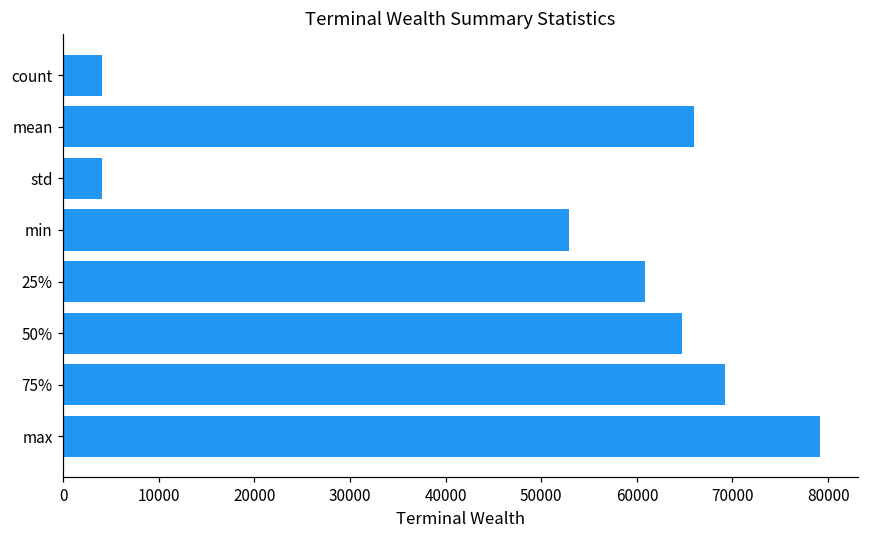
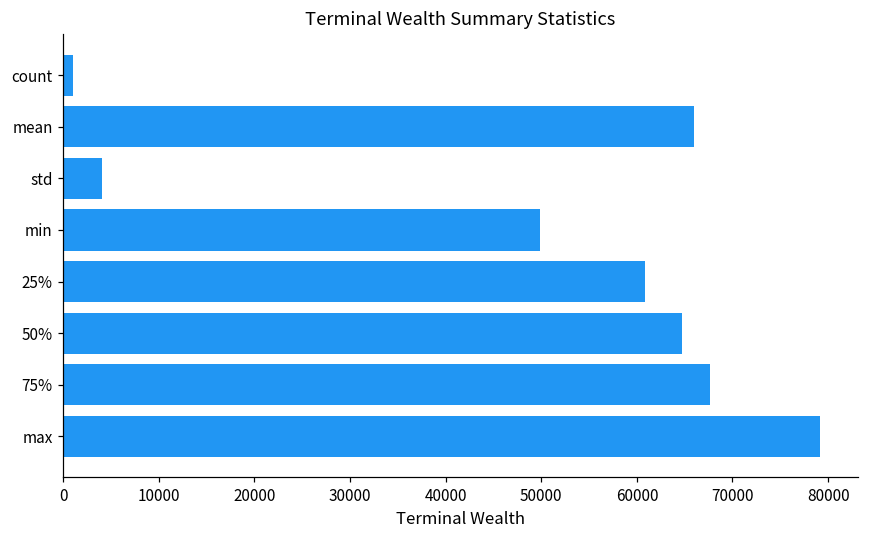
  {
-   "count": 4000,
+   "count": 1000,
    "mean": 66000,
    "std": 4000,
-   "min": 53000,
+   "min": 50000,
    "25%": 61000,
    "50%": 65000,
-   "75%": 69000,
+   "75%": 68000,
    "max": 79000
  }
